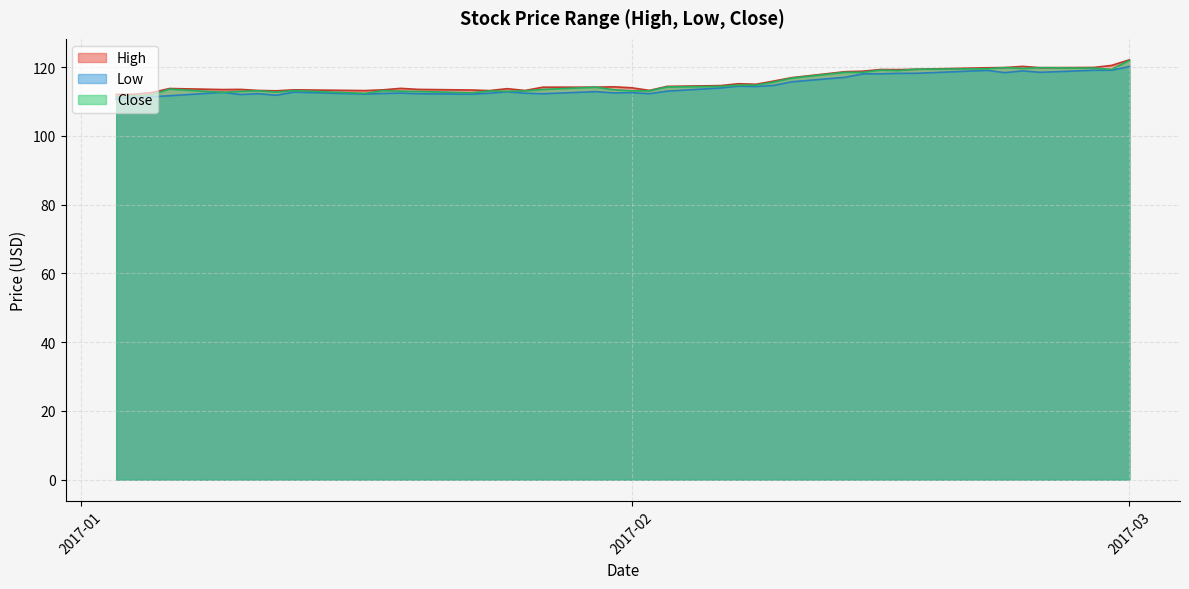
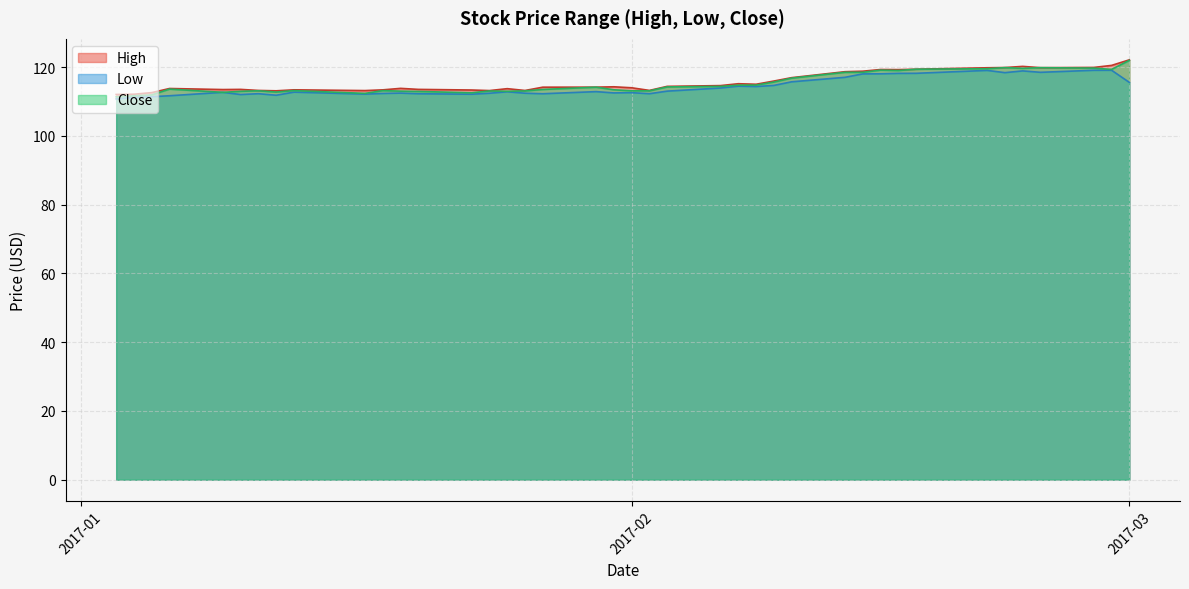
  {
    "High": {
      "2017-02": 114
    },
    "Low": {
-     "2017-03": 120
+     "2017-03": 116
    }
  }
